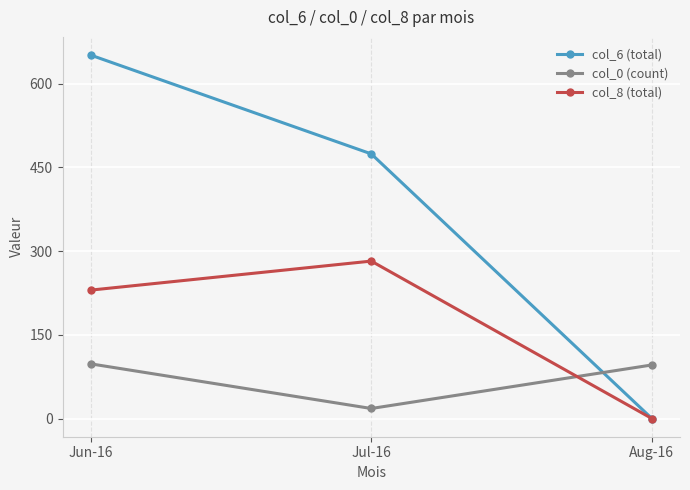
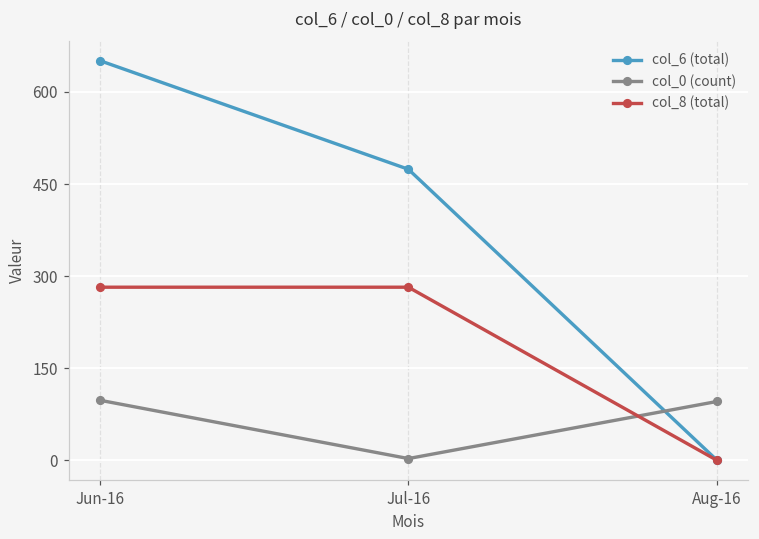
  {
    "col_6 (total)": {
      "Jun-16": 650,
      "Jul-16": 470
    },
    "col_0 (count)": {
      "Jun-16": 100,
-     "Jul-16": 20,
+     "Jul-16": 0,
      "Aug-16": 100
    },
    "col_8 (total)": {
-     "Jun-16": 230,
+     "Jun-16": 280,
      "Jul-16": 280
    }
  }
